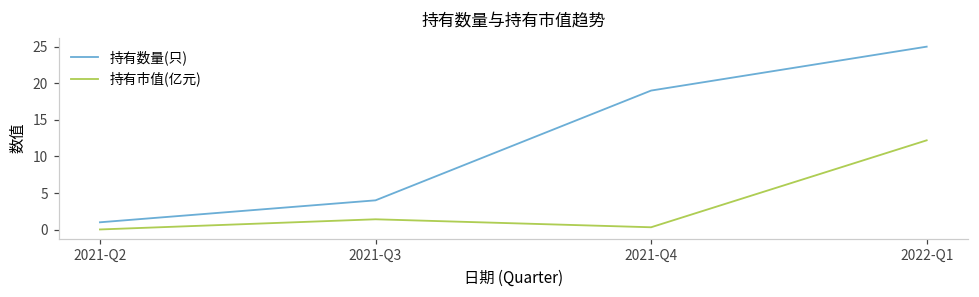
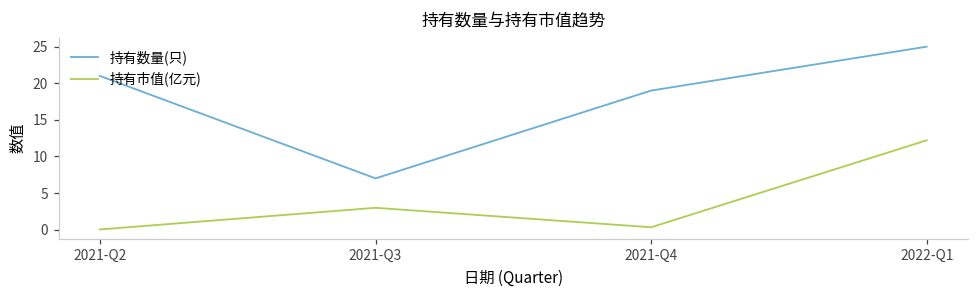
  {
    "持有数量(只)": {
-     "2021-Q2": 1,
-     "2021-Q3": 4,
+     "2021-Q2": 21,
+     "2021-Q3": 7,
      "2021-Q4": 19,
      "2022-Q1": 25
    },
    "持有市值(亿元)": {
      "2021-Q2": 0,
-     "2021-Q3": 1,
+     "2021-Q3": 3,
      "2021-Q4": 0,
      "2022-Q1": 12
    }
  }
